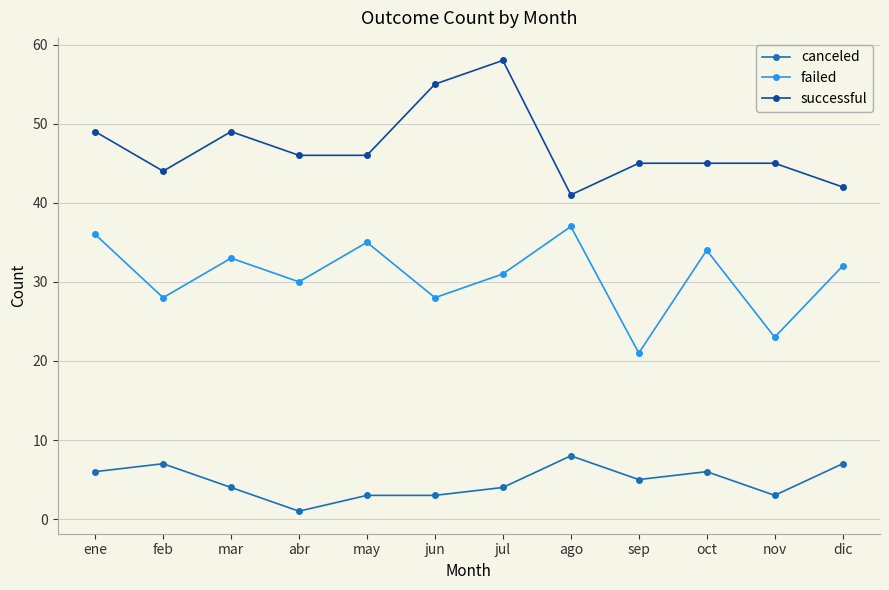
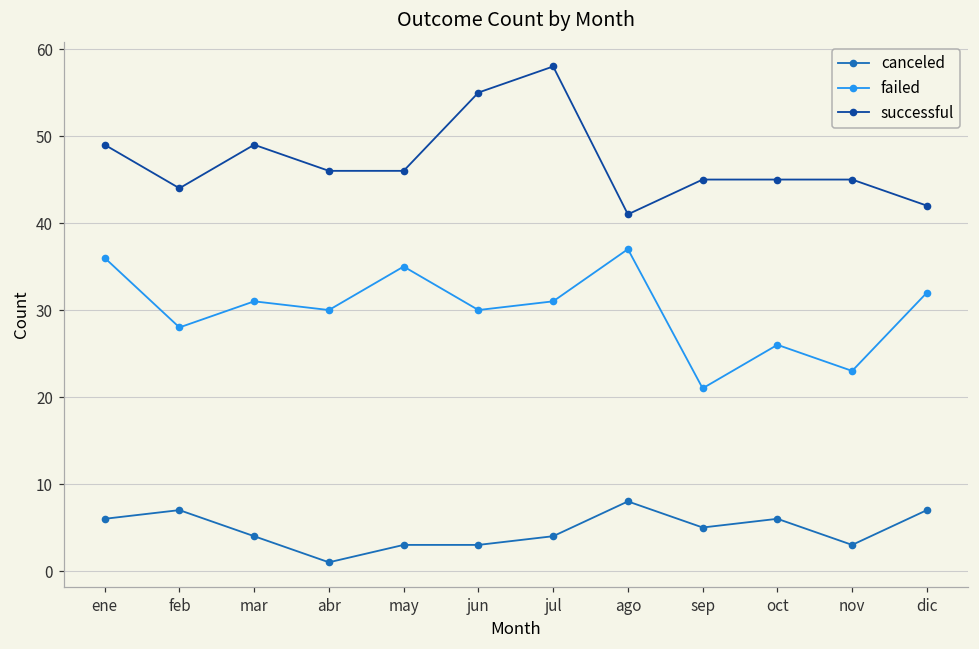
  {
    "failed": {
      "ene": 36,
      "feb": 28,
-     "mar": 33,
+     "mar": 31,
      "abr": 30,
      "may": 35,
-     "jun": 28,
+     "jun": 30,
      "jul": 31,
      "ago": 37,
      "sep": 21,
-     "oct": 34,
+     "oct": 26,
      "nov": 23,
      "dic": 32
    }
  }
